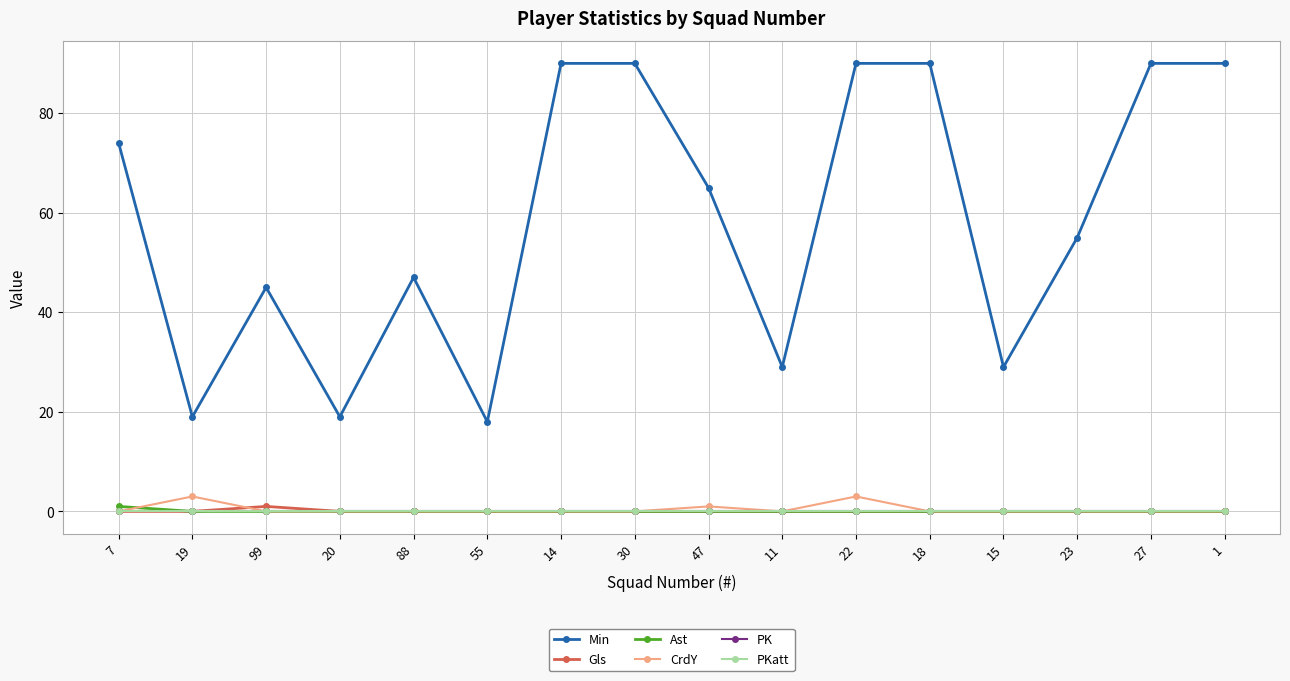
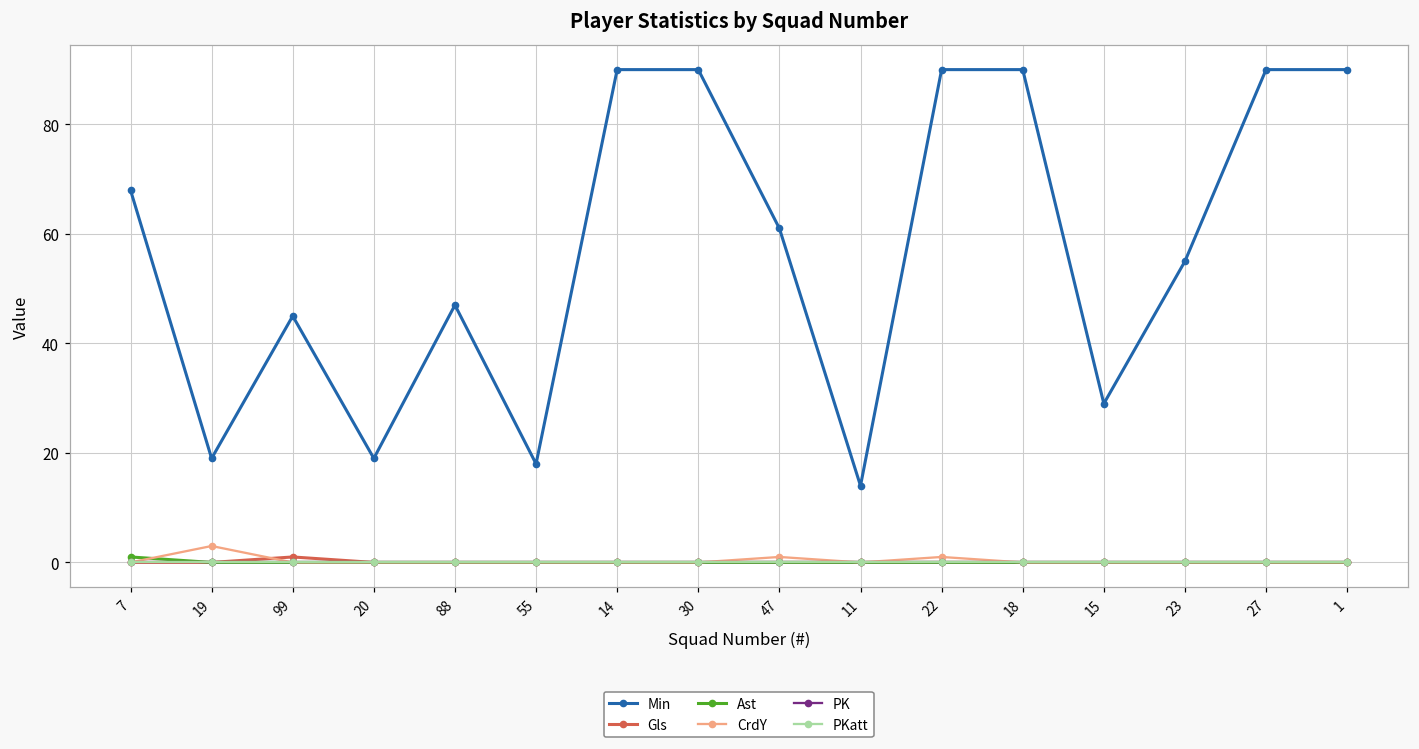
  {
    "Min": {
-     "7": 74,
+     "7": 68,
      "19": 19,
      "99": 45,
      "20": 19,
      "88": 47,
      "55": 18,
      "14": 90,
      "30": 90,
-     "47": 65,
-     "11": 29,
+     "47": 61,
+     "11": 14,
      "22": 90,
      "18": 90,
      "15": 29,
      "23": 55,
      "27": 90,
      "1": 90
    },
    "Gls": {
      "99": 1
    },
    "Ast": {
      "7": 1
    },
    "CrdY": {
      "19": 3,
      "47": 1,
-     "22": 3
+     "22": 1
    }
  }
